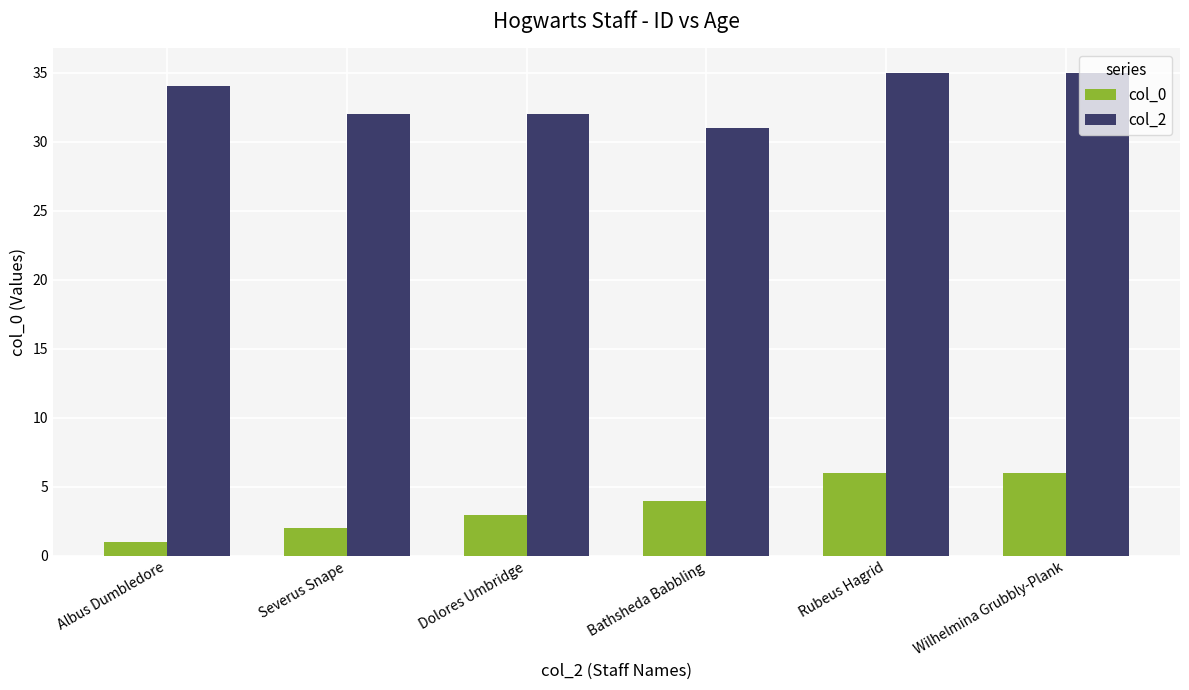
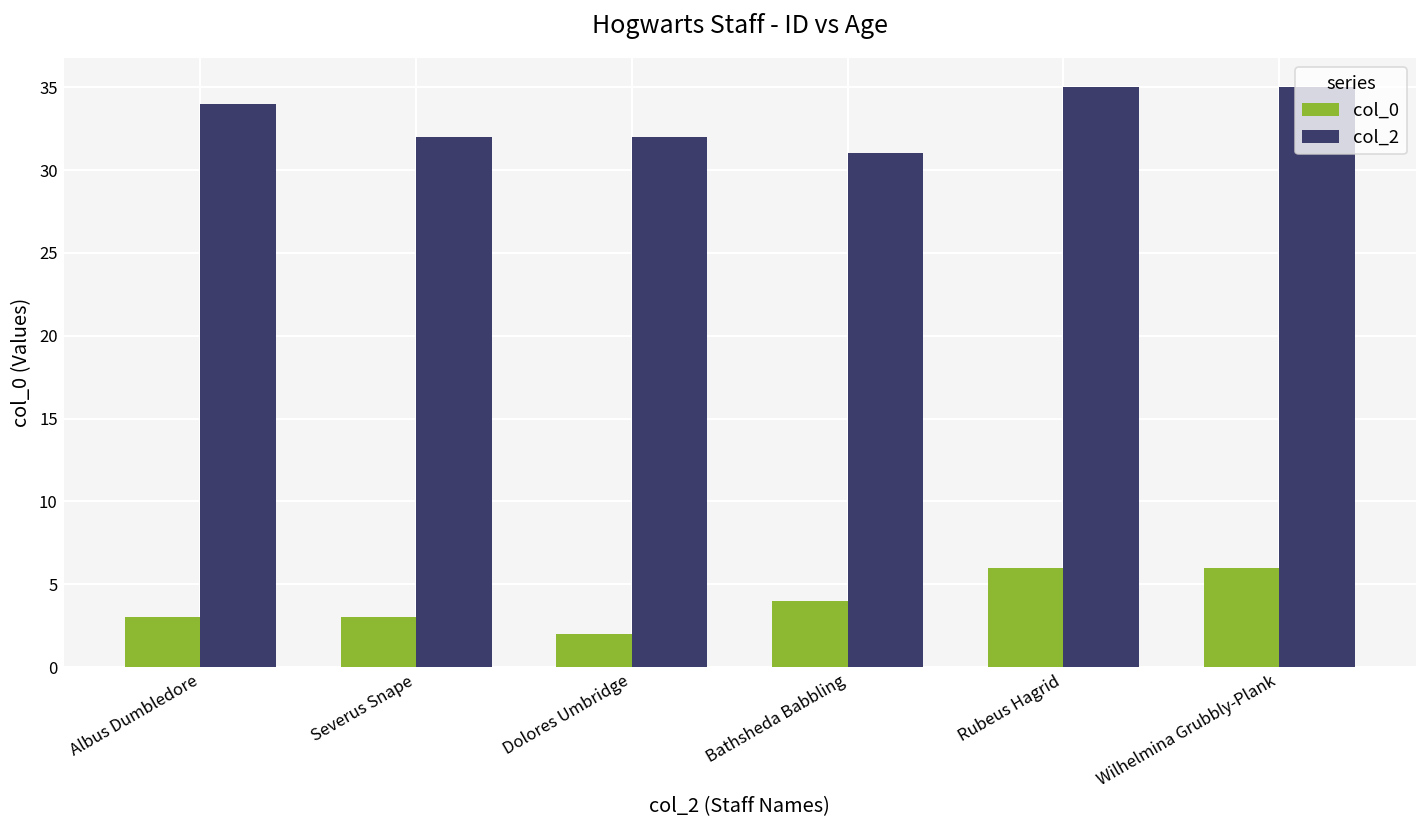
  {
    "col_0": {
-     "Albus Dumbledore": 1,
-     "Severus Snape": 2,
-     "Dolores Umbridge": 3,
+     "Albus Dumbledore": 3,
+     "Severus Snape": 3,
+     "Dolores Umbridge": 2,
      "Bathsheda Babbling": 4,
      "Rubeus Hagrid": 6,
      "Wilhelmina Grubbly-Plank": 6
    },
    "col_2": {
      "Albus Dumbledore": 34,
      "Severus Snape": 32,
      "Dolores Umbridge": 32,
      "Bathsheda Babbling": 31,
      "Rubeus Hagrid": 35
    }
  }
